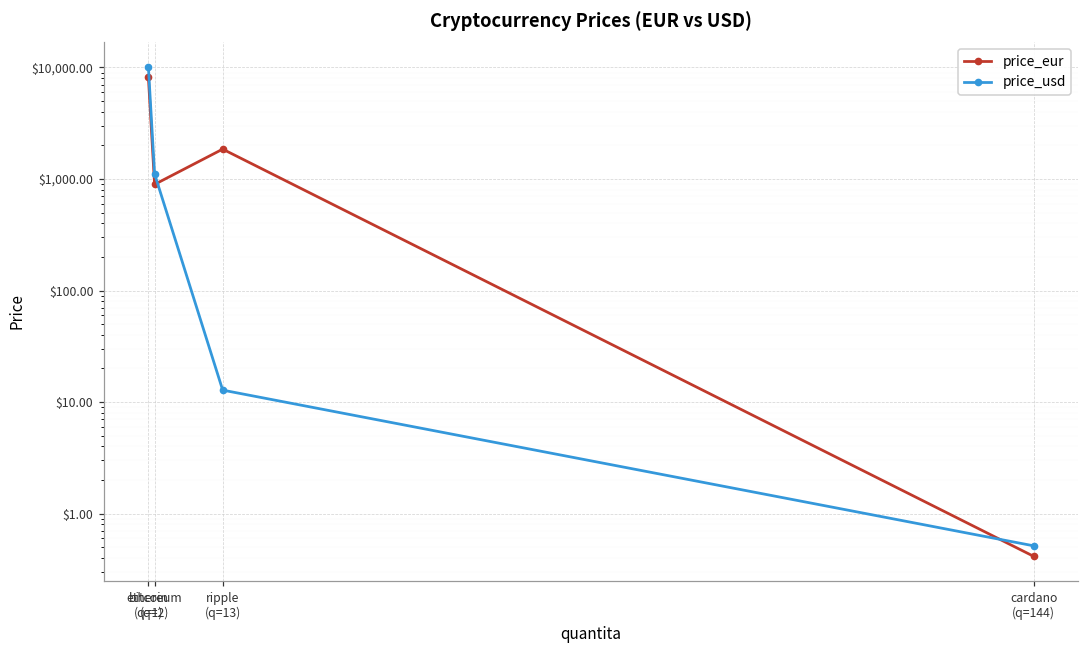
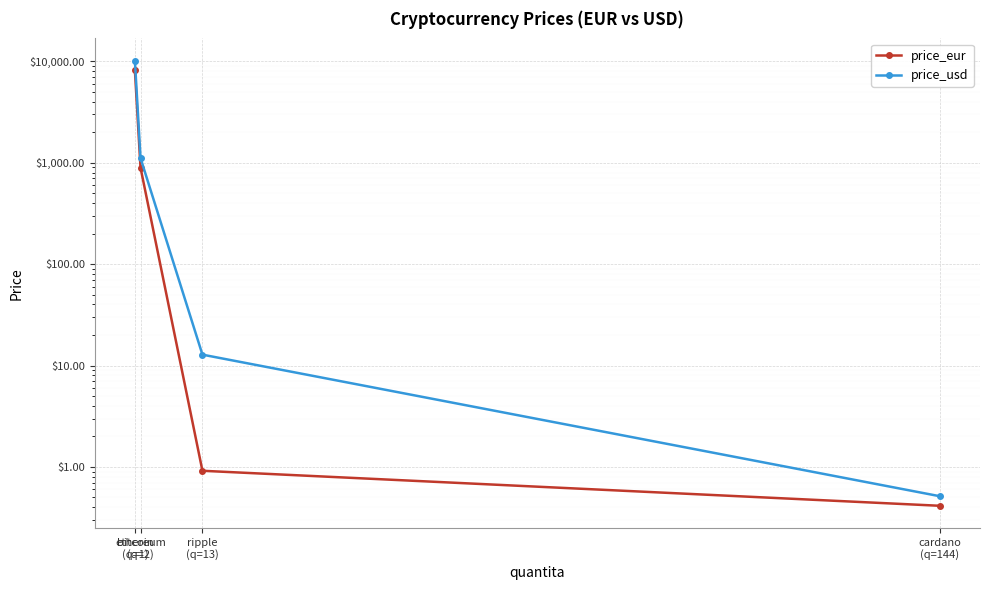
  {
    "price_eur": {
-     "ripple (q=13)": "$1,900",
+     "ripple (q=13)": "$0.9",
      "cardano (q=144)": "$0.4"
    },
    "price_usd": {
      "ripple (q=13)": "$13",
      "cardano (q=144)": "$0.5"
    }
  }
